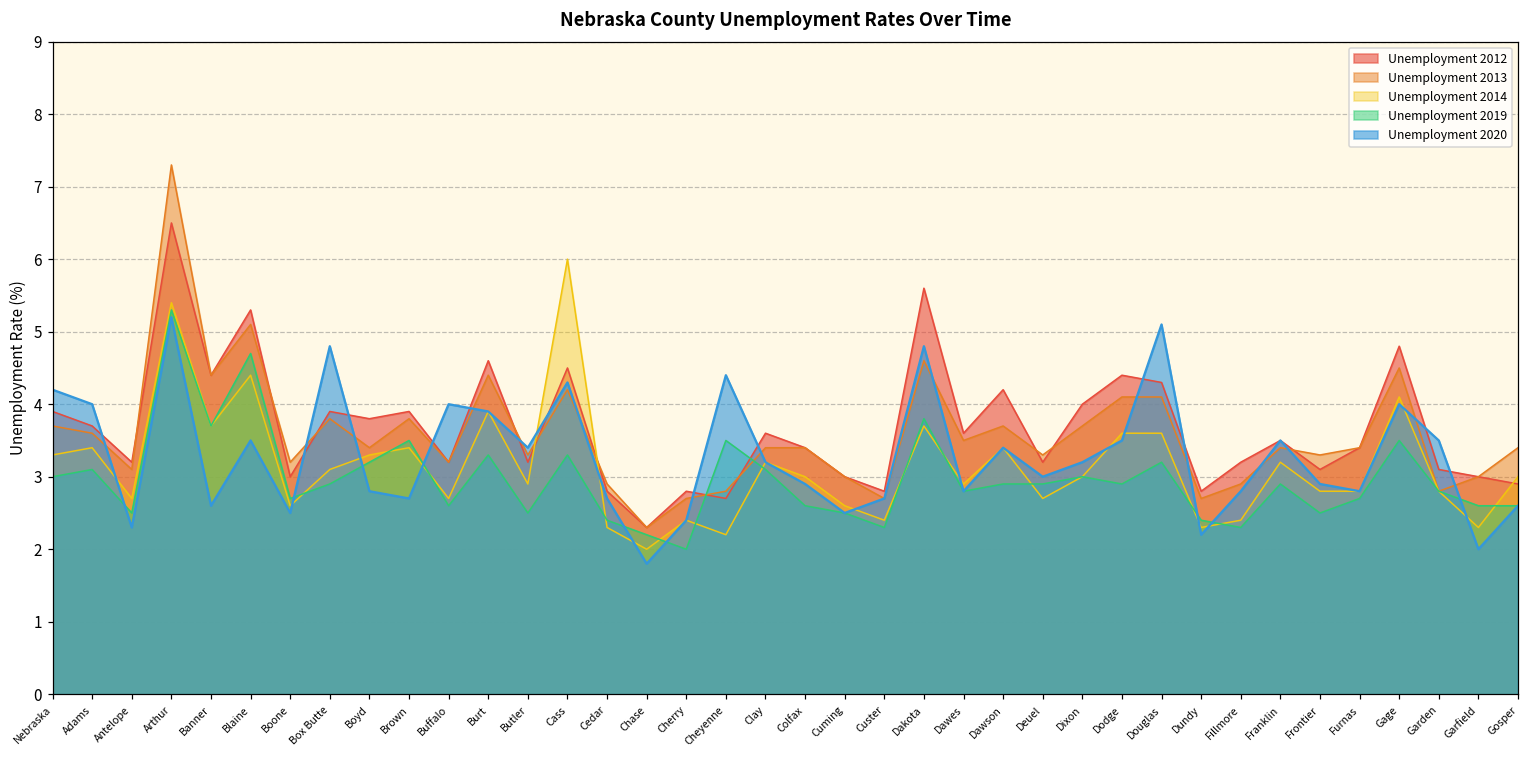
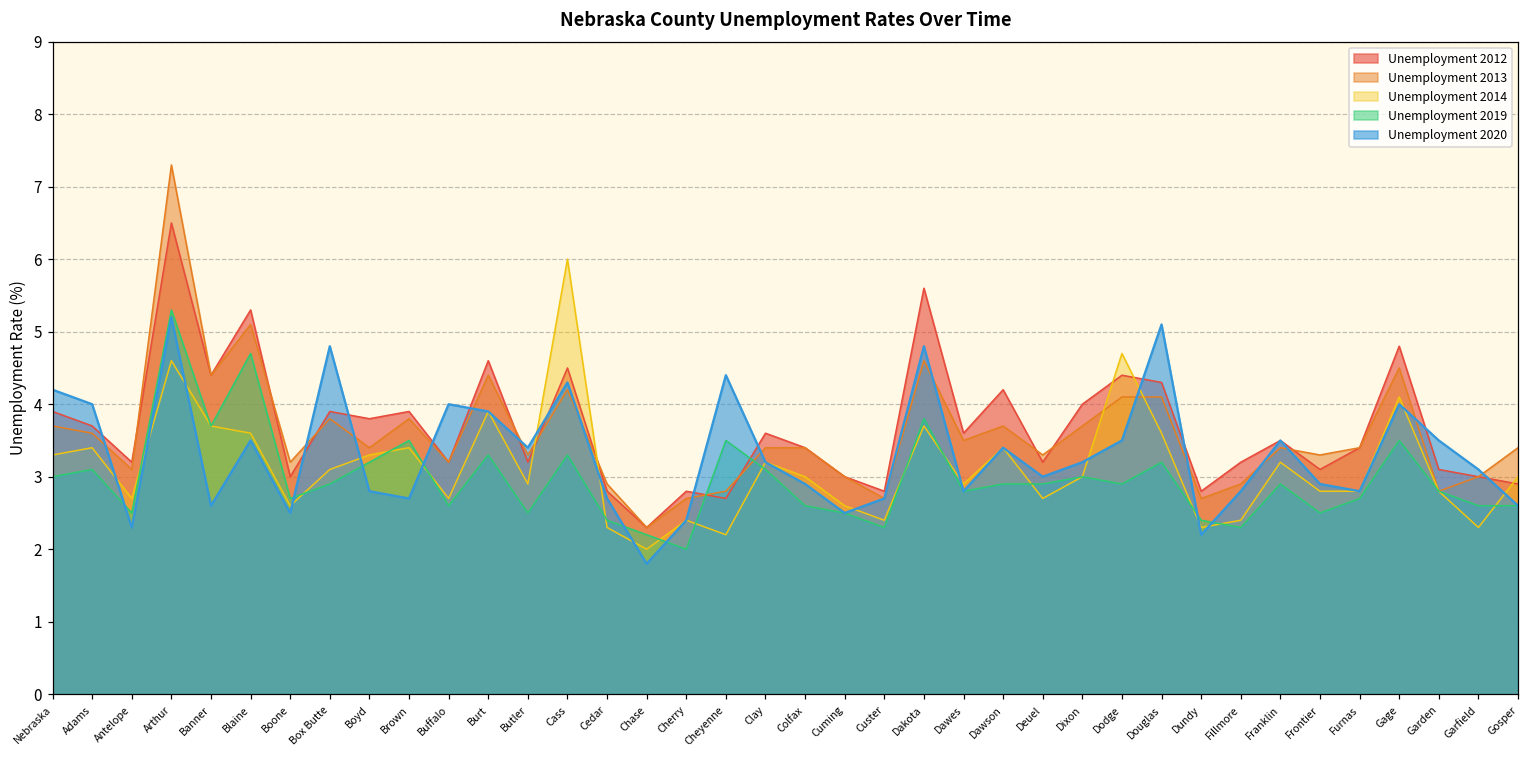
  {
    "Unemployment 2014": {
      "Nebraska": 3.3,
      "Adams": 3.4,
      "Antelope": 2.7,
-     "Arthur": 5.4,
-     "Blaine": 4.4,
+     "Arthur": 4.6,
+     "Blaine": 3.6,
      "Boone": 2.6,
      "Box Butte": 3.1,
      "Boyd": 3.3,
      "Brown": 3.4,
      "Buffalo": 2.7,
      "Butler": 2.9,
      "Cass": 6.0,
      "Cedar": 2.3,
      "Chase": 2.0,
      "Cheyenne": 2.2,
      "Colfax": 3.0,
      "Cuming": 2.6,
      "Custer": 2.4,
      "Dakota": 3.7,
      "Dawes": 2.9,
      "Deuel": 2.7,
-     "Dodge": 3.6,
+     "Dodge": 4.7,
      "Douglas": 3.6,
      "Dundy": 2.3,
      "Fillmore": 2.4,
      "Franklin": 3.2,
      "Frontier": 2.8,
      "Gage": 4.1,
      "Garfield": 2.3,
      "Gosper": 3.0
    },
    "Unemployment 2019": {
      "Nebraska": 3.0,
      "Adams": 3.1,
      "Antelope": 2.5,
      "Arthur": 5.3,
      "Blaine": 4.7,
      "Boone": 2.7,
      "Box Butte": 2.9,
      "Boyd": 3.2,
      "Brown": 3.5,
      "Buffalo": 2.6,
      "Burt": 3.3,
      "Butler": 2.5,
      "Cass": 3.3,
      "Cedar": 2.4,
      "Chase": 2.2,
      "Cherry": 2.0,
      "Cheyenne": 3.5,
      "Clay": 3.1,
      "Colfax": 2.6,
      "Custer": 2.3,
      "Dakota": 3.8,
      "Dawson": 2.9,
      "Deuel": 2.9,
      "Dodge": 2.9,
      "Douglas": 3.2,
      "Dundy": 2.4,
      "Fillmore": 2.3,
      "Franklin": 2.9,
      "Frontier": 2.5,
      "Furnas": 2.7,
      "Gage": 3.5,
      "Garfield": 2.6
    },
    "Unemployment 2020": {
      "Nebraska": 4.2,
      "Adams": 4.0,
      "Antelope": 2.3,
      "Arthur": 5.2,
      "Banner": 2.6,
      "Blaine": 3.5,
      "Boone": 2.5,
      "Box Butte": 4.8,
      "Boyd": 2.8,
      "Brown": 2.7,
      "Buffalo": 4.0,
      "Butler": 3.4,
      "Cass": 4.3,
      "Cedar": 2.7,
      "Chase": 1.8,
      "Cheyenne": 4.4,
      "Colfax": 2.9,
      "Dakota": 4.8,
      "Deuel": 3.0,
      "Dixon": 3.2,
      "Dodge": 3.5,
      "Douglas": 5.1,
      "Dundy": 2.2,
      "Fillmore": 2.8,
      "Frontier": 2.9,
      "Gage": 4.0,
      "Garden": 3.5,
-     "Garfield": 2.0
+     "Garfield": 3.1
    }
  }
